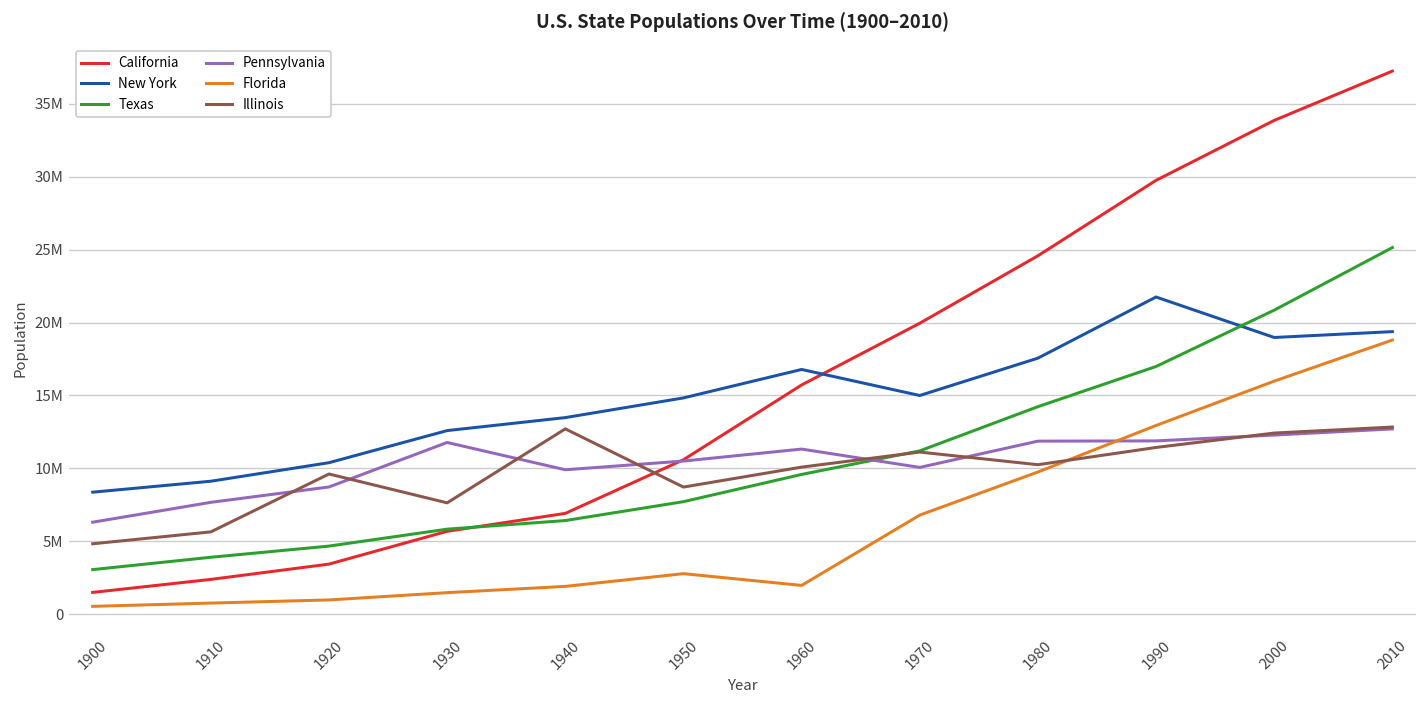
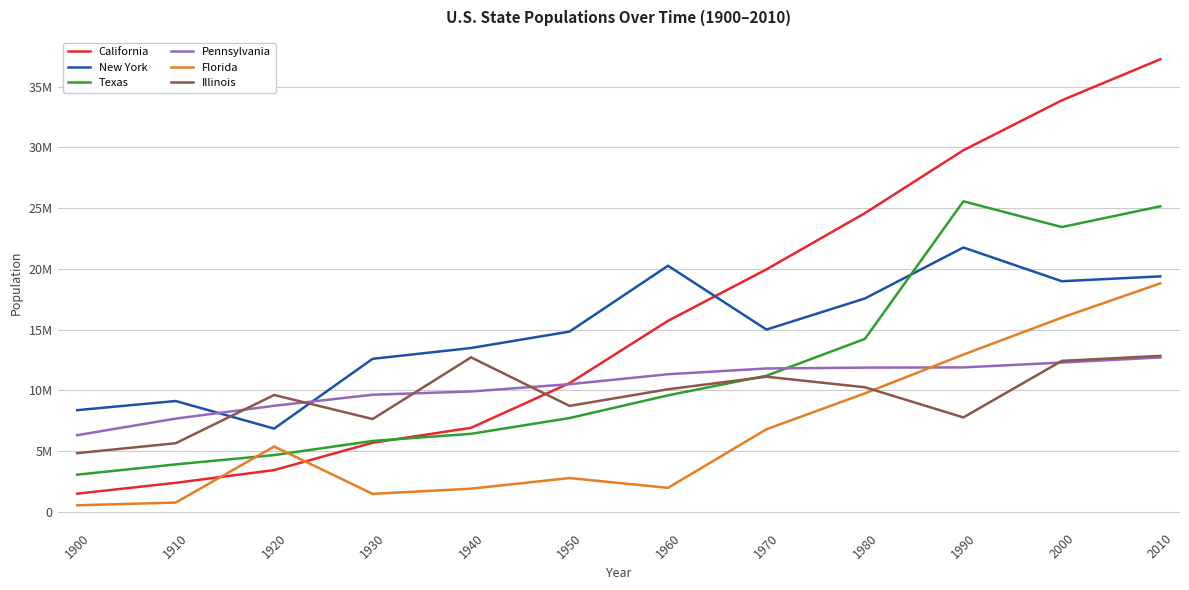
  {
    "California": {
      "1900": 1500000,
      "1910": 2400000,
      "1920": 3400000,
      "1940": 6900000,
      "1960": 15700000,
      "1970": 20000000,
      "1980": 24600000,
      "1990": 29800000,
      "2000": 33900000,
      "2010": 37300000
    },
    "New York": {
      "1900": 8400000,
      "1910": 9100000,
-     "1920": 10400000,
+     "1920": 6800000,
      "1930": 12600000,
      "1940": 13500000,
      "1950": 14800000,
-     "1960": 16800000,
+     "1960": 20300000,
      "1970": 15000000,
      "1980": 17600000,
      "1990": 21800000,
      "2000": 19000000,
      "2010": 19400000
    },
    "Texas": {
      "1900": 3000000,
      "1910": 3900000,
      "1920": 4700000,
      "1940": 6400000,
      "1950": 7700000,
      "1960": 9600000,
      "1980": 14200000,
-     "1990": 17000000,
-     "2000": 20900000,
+     "1990": 25600000,
+     "2000": 23400000,
      "2010": 25100000
    },
    "Pennsylvania": {
      "1900": 6300000,
      "1910": 7700000,
      "1920": 8700000,
-     "1930": 11800000,
+     "1930": 9600000,
      "1940": 9900000,
      "1960": 11300000,
-     "1970": 10100000,
+     "1970": 11800000,
      "1980": 11900000,
      "1990": 11900000
    },
    "Florida": {
      "1900": 500000,
      "1910": 800000,
-     "1920": 1000000,
+     "1920": 5400000,
      "1930": 1500000,
      "1940": 1900000,
      "1950": 2800000,
      "1960": 2000000,
      "1970": 6800000,
      "1980": 9700000,
      "1990": 12900000,
      "2000": 16000000,
      "2010": 18800000
    },
    "Illinois": {
      "1900": 4800000,
      "1910": 5600000,
      "1920": 9600000,
      "1930": 7600000,
      "1940": 12700000,
      "1950": 8700000,
      "1960": 10100000,
      "1980": 10200000,
-     "1990": 11400000
+     "1990": 7800000
    }
  }
